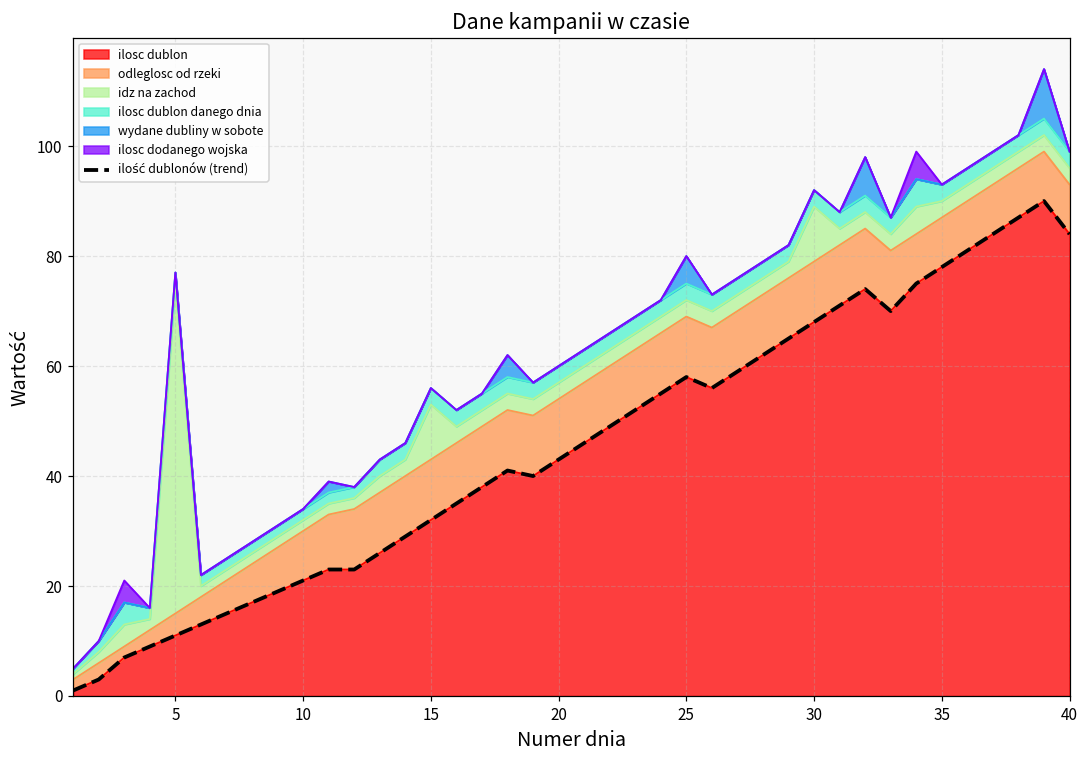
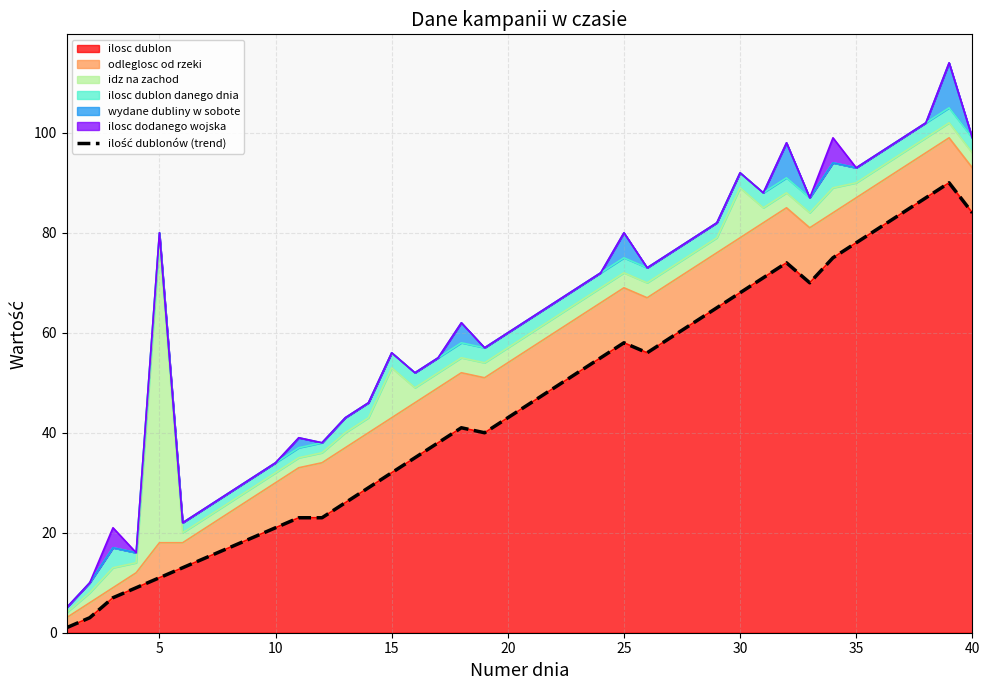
  {
    "ilosc dublon": {
      "5": 11,
      "10": 21,
      "15": 32,
      "20": 43,
      "25": 58,
      "30": 68,
      "35": 78,
      "40": 84
    },
    "odleglosc od rzeki": {
-     "5": 4,
+     "5": 7,
      "10": 9,
      "15": 11,
      "20": 11,
      "25": 11,
      "30": 11,
      "35": 9,
      "40": 9
    },
    "idz na zachod": {
      "5": 60,
      "10": 2,
      "15": 10,
      "20": 3,
      "25": 3,
      "30": 10,
      "35": 3,
      "40": 3
    },
    "ilosc dublon danego dnia": {
      "25": 3
    }
  }
